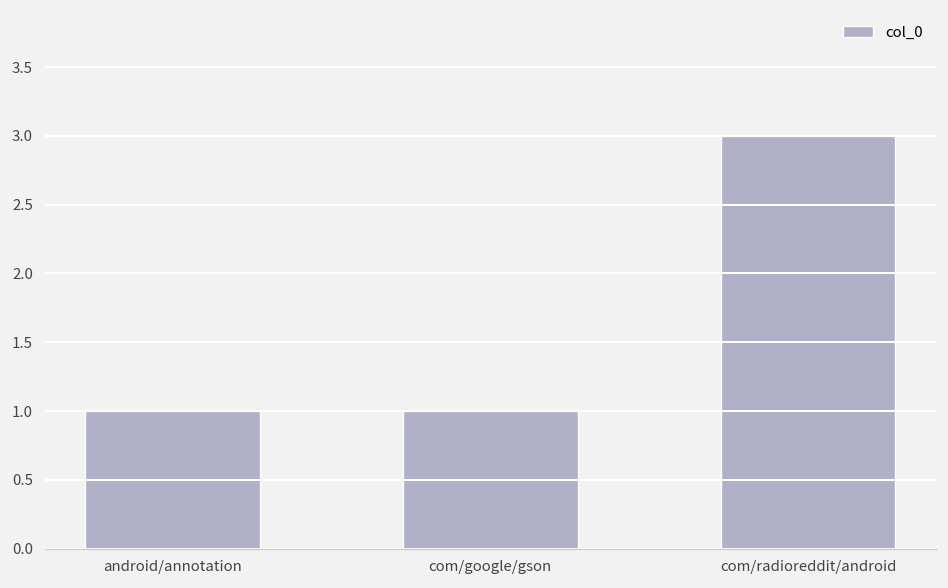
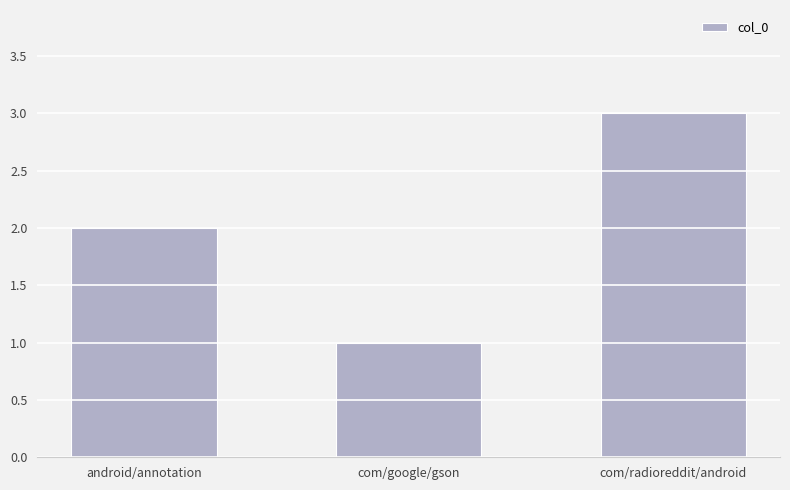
  {
-   "android/annotation": 1,
+   "android/annotation": 2,
    "com/google/gson": 1,
    "com/radioreddit/android": 3
  }
